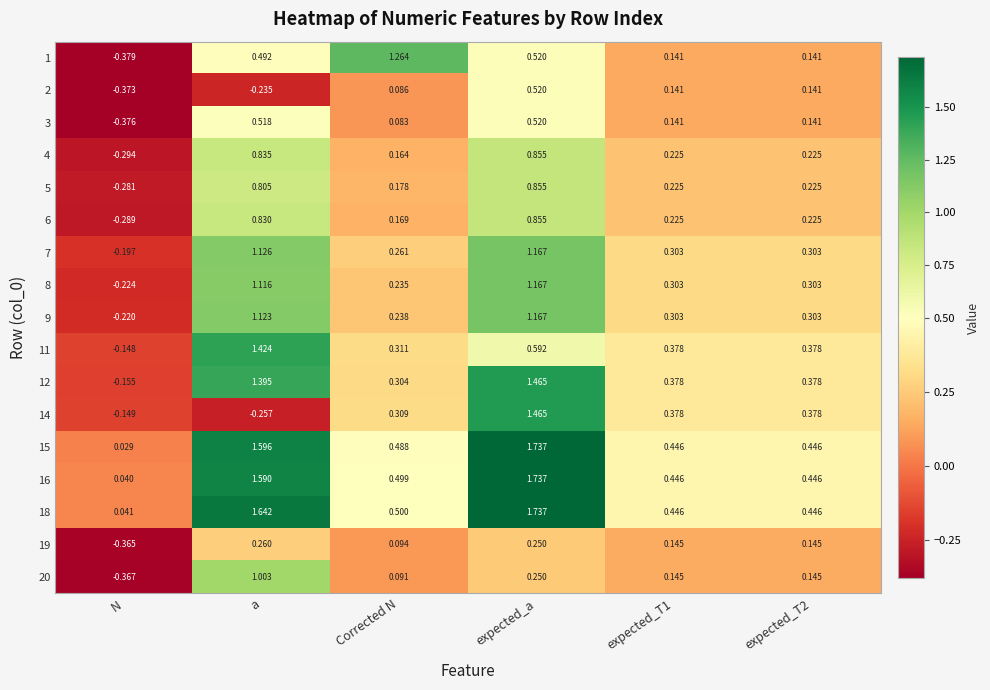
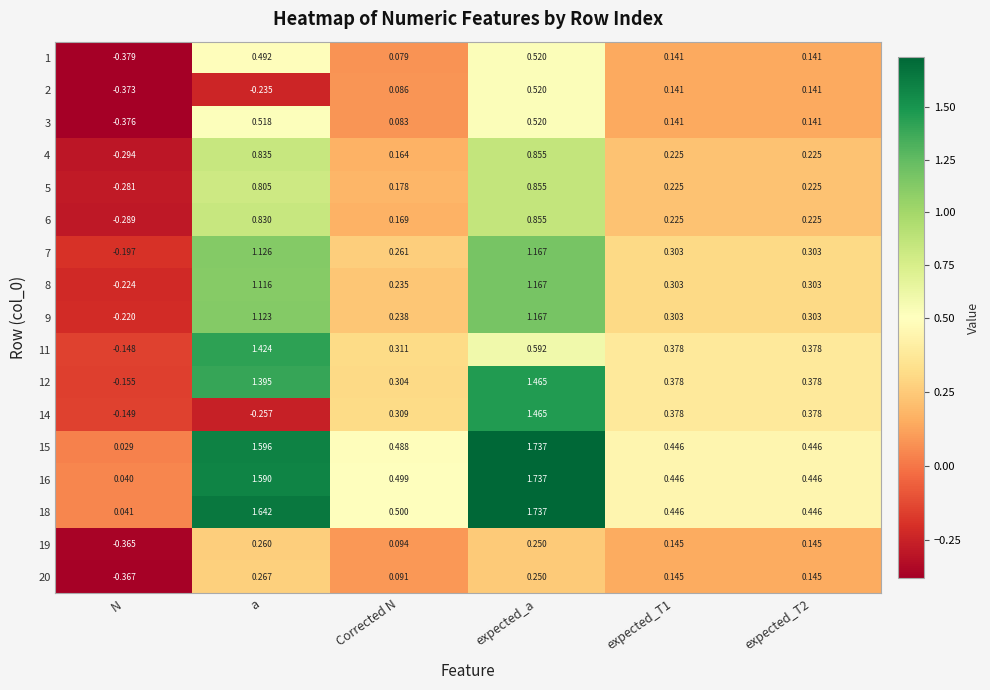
  {
    "1": {
      "N": -0.379,
      "a": 0.492,
-     "Corrected N": 1.264,
+     "Corrected N": 0.079,
      "expected_a": 0.520,
      "expected_T1": 0.141,
      "expected_T2": 0.141
    },
    "2": {
      "N": -0.373,
      "a": -0.235,
      "Corrected N": 0.086,
      "expected_a": 0.520,
      "expected_T1": 0.141,
      "expected_T2": 0.141
    },
    "3": {
      "N": -0.376,
      "a": 0.518,
      "Corrected N": 0.083,
      "expected_a": 0.520,
      "expected_T1": 0.141,
      "expected_T2": 0.141
    },
    "4": {
      "N": -0.294,
      "a": 0.835,
      "Corrected N": 0.164,
      "expected_a": 0.855,
      "expected_T1": 0.225,
      "expected_T2": 0.225
    },
    "5": {
      "N": -0.281,
      "a": 0.805,
      "Corrected N": 0.178,
      "expected_a": 0.855,
      "expected_T1": 0.225,
      "expected_T2": 0.225
    },
    "6": {
      "N": -0.289,
      "a": 0.830,
      "Corrected N": 0.169,
      "expected_a": 0.855,
      "expected_T1": 0.225,
      "expected_T2": 0.225
    },
    "7": {
      "N": -0.197,
      "a": 1.126,
      "Corrected N": 0.261,
      "expected_a": 1.167,
      "expected_T1": 0.303,
      "expected_T2": 0.303
    },
    "8": {
      "N": -0.224,
      "a": 1.116,
      "Corrected N": 0.235,
      "expected_a": 1.167,
      "expected_T1": 0.303,
      "expected_T2": 0.303
    },
    "9": {
      "N": -0.220,
      "a": 1.123,
      "Corrected N": 0.238,
      "expected_a": 1.167,
      "expected_T1": 0.303,
      "expected_T2": 0.303
    },
    "11": {
      "N": -0.148,
      "a": 1.424,
      "Corrected N": 0.311,
      "expected_a": 0.592,
      "expected_T1": 0.378,
      "expected_T2": 0.378
    },
    "12": {
      "N": -0.155,
      "a": 1.395,
      "Corrected N": 0.304,
      "expected_a": 1.465,
      "expected_T1": 0.378,
      "expected_T2": 0.378
    },
    "14": {
      "N": -0.149,
      "a": -0.257,
      "Corrected N": 0.309,
      "expected_a": 1.465,
      "expected_T1": 0.378,
      "expected_T2": 0.378
    },
    "15": {
      "N": 0.029,
      "a": 1.596,
      "Corrected N": 0.488,
      "expected_a": 1.737,
      "expected_T1": 0.446,
      "expected_T2": 0.446
    },
    "16": {
      "N": 0.040,
      "a": 1.590,
      "Corrected N": 0.499,
      "expected_a": 1.737,
      "expected_T1": 0.446,
      "expected_T2": 0.446
    },
    "18": {
      "N": 0.041,
      "a": 1.642,
      "Corrected N": 0.500,
      "expected_a": 1.737,
      "expected_T1": 0.446,
      "expected_T2": 0.446
    },
    "19": {
      "N": -0.365,
      "a": 0.260,
      "Corrected N": 0.094,
      "expected_a": 0.250,
      "expected_T1": 0.145,
      "expected_T2": 0.145
    },
    "20": {
      "N": -0.367,
-     "a": 1.003,
+     "a": 0.267,
      "Corrected N": 0.091,
      "expected_a": 0.250,
      "expected_T1": 0.145,
      "expected_T2": 0.145
    }
  }
